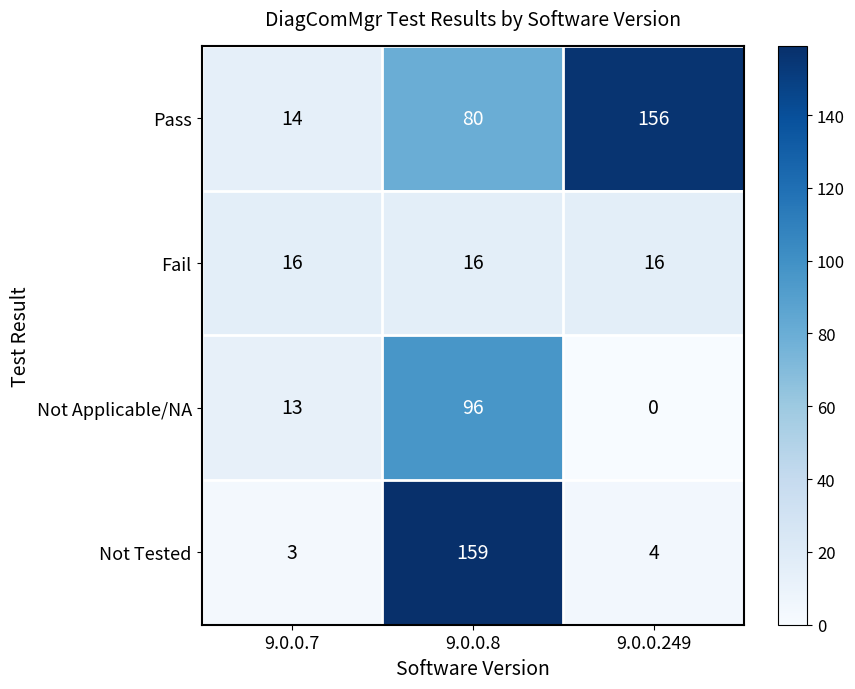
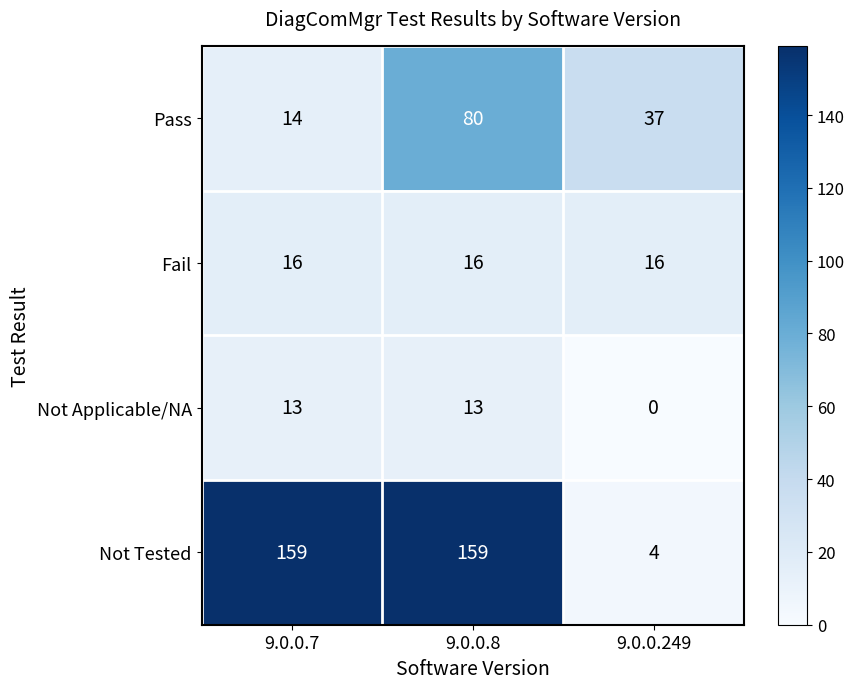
  {
    "Pass": {
      "9.0.0.7": 14,
      "9.0.0.8": 80,
-     "9.0.0.249": 156
+     "9.0.0.249": 37
    },
    "Fail": {
      "9.0.0.7": 16,
      "9.0.0.8": 16,
      "9.0.0.249": 16
    },
    "Not Applicable/NA": {
      "9.0.0.7": 13,
-     "9.0.0.8": 96,
+     "9.0.0.8": 13,
      "9.0.0.249": 0
    },
    "Not Tested": {
-     "9.0.0.7": 3,
+     "9.0.0.7": 159,
      "9.0.0.8": 159,
      "9.0.0.249": 4
    }
  }
